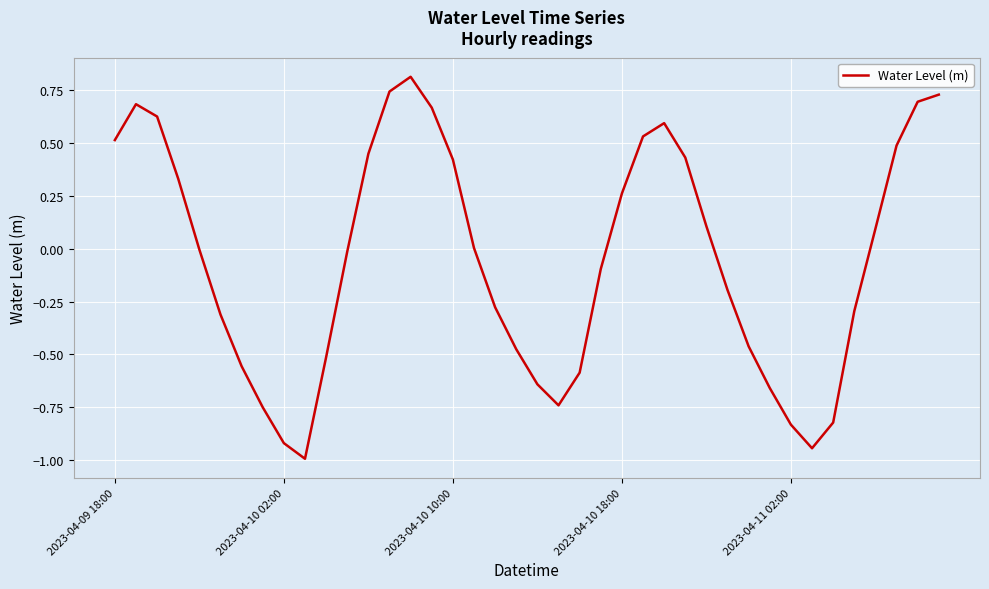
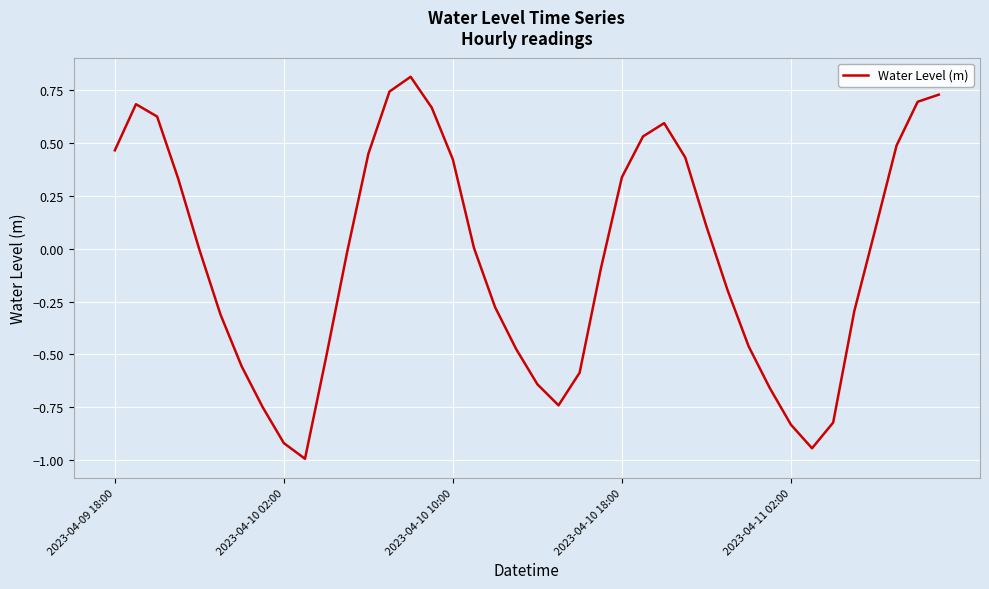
  {
-   "2023-04-09 18:00": 0.51,
+   "2023-04-09 18:00": 0.46,
    "2023-04-10 02:00": -0.92,
    "2023-04-10 10:00": 0.42,
-   "2023-04-10 18:00": 0.26,
+   "2023-04-10 18:00": 0.34,
    "2023-04-11 02:00": -0.83
  }
